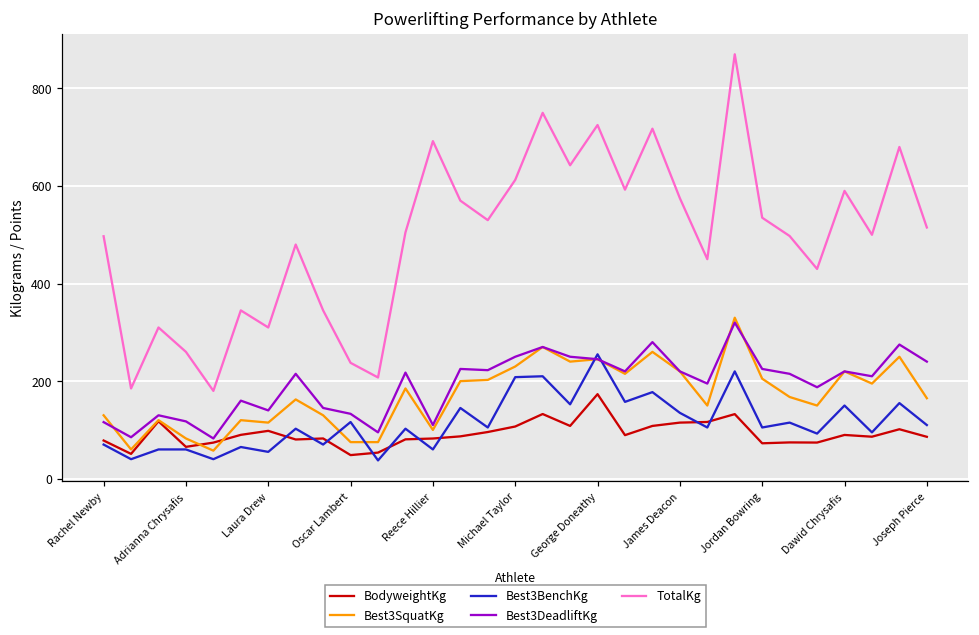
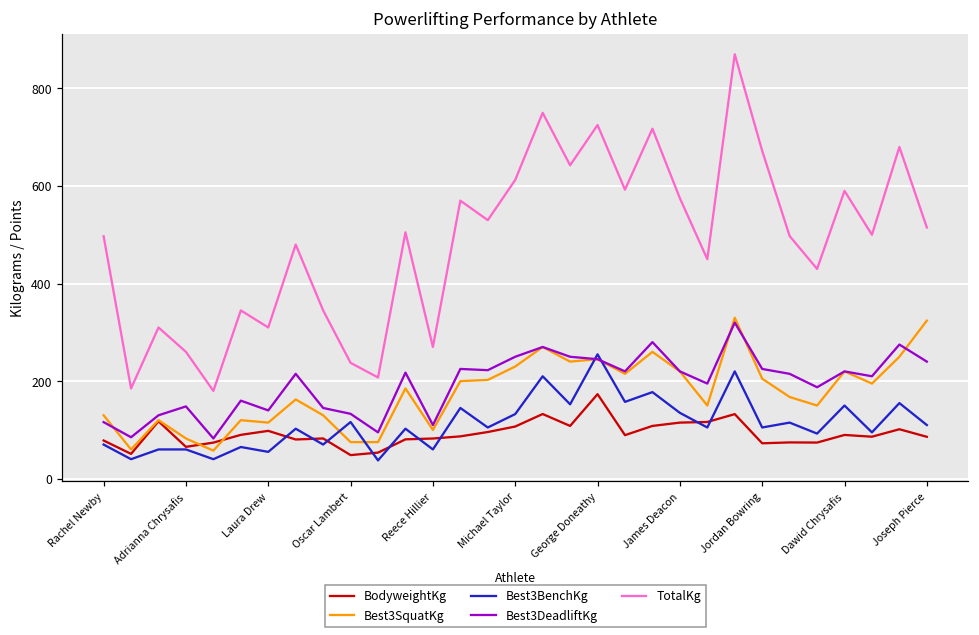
  {
    "BodyweightKg": {
      "Rachel Newby": 80,
      "Laura Drew": 100,
      "Oscar Lambert": 50,
      "Reece Hillier": 80,
      "Michael Taylor": 110,
      "George Doneathy": 170,
      "James Deacon": 120,
      "Jordan Bowring": 70,
      "Dawid Chrysafis": 90,
      "Joseph Pierce": 90
    },
    "Best3SquatKg": {
      "Rachel Newby": 130,
      "Adrianna Chrysafis": 80,
      "Laura Drew": 120,
      "Oscar Lambert": 80,
      "Reece Hillier": 100,
      "Michael Taylor": 230,
      "Jordan Bowring": 210,
-     "Joseph Pierce": 170
+     "Joseph Pierce": 320
    },
    "Best3BenchKg": {
      "Rachel Newby": 70,
      "Laura Drew": 60,
      "Oscar Lambert": 120,
      "Reece Hillier": 60,
-     "Michael Taylor": 210,
+     "Michael Taylor": 130,
      "George Doneathy": 260,
      "James Deacon": 140,
      "Jordan Bowring": 110,
      "Dawid Chrysafis": 150,
      "Joseph Pierce": 110
    },
    "Best3DeadliftKg": {
      "Rachel Newby": 120,
-     "Adrianna Chrysafis": 120,
+     "Adrianna Chrysafis": 150,
      "Laura Drew": 140,
      "Oscar Lambert": 130,
      "Reece Hillier": 110,
      "Michael Taylor": 250,
      "Jordan Bowring": 230,
      "Joseph Pierce": 240
    },
    "TotalKg": {
      "Rachel Newby": 500,
      "Adrianna Chrysafis": 260,
      "Laura Drew": 310,
      "Oscar Lambert": 240,
-     "Reece Hillier": 690,
+     "Reece Hillier": 270,
      "Michael Taylor": 610,
      "George Doneathy": 730,
      "James Deacon": 580,
-     "Jordan Bowring": 540,
+     "Jordan Bowring": 670,
      "Dawid Chrysafis": 590,
      "Joseph Pierce": 520
    }
  }
